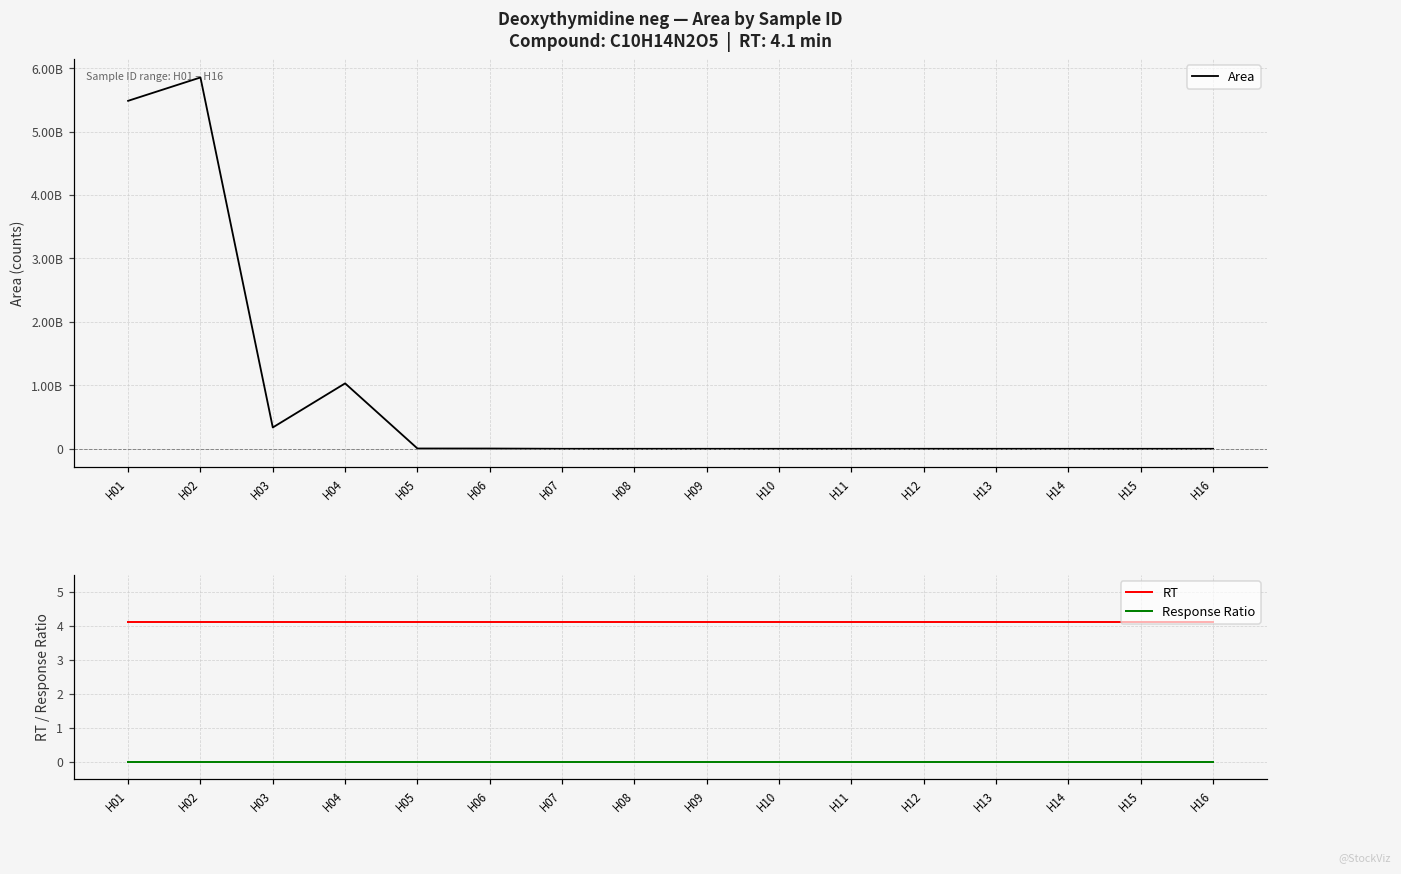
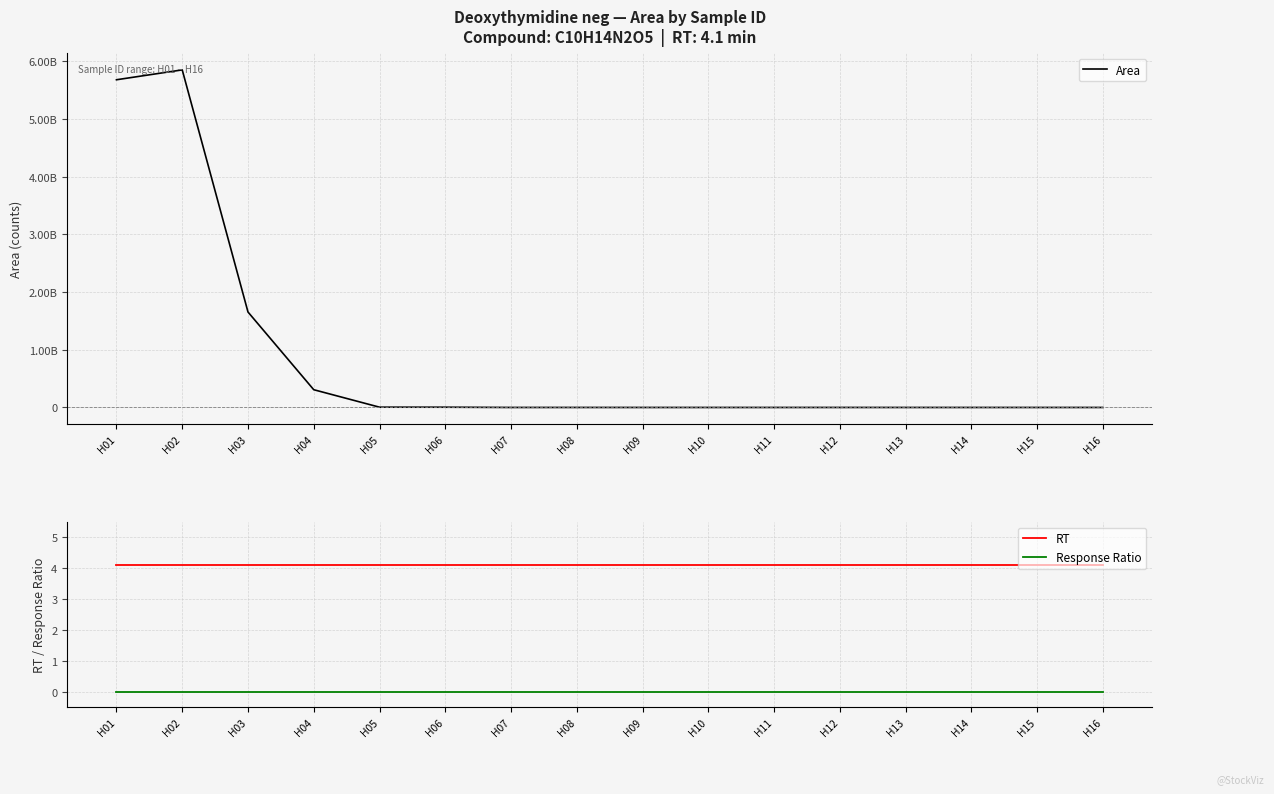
  {
    "Deoxythymidine neg — Area by Sample ID Compound: C10H14N2O5 | RT: 4.1 min": {
-     "H01": 5500000000,
+     "H01": 5700000000,
      "H02": 5900000000,
-     "H03": 300000000,
-     "H04": 1000000000,
+     "H03": 1700000000,
+     "H04": 300000000,
      "H05": 0,
      "H06": 0,
      "H07": 0,
      "H08": 0,
      "H09": 0,
      "H10": 0,
      "H11": 0,
      "H12": 0,
      "H13": 0,
      "H14": 0,
      "H15": 0,
      "H16": 0
    }
  }
